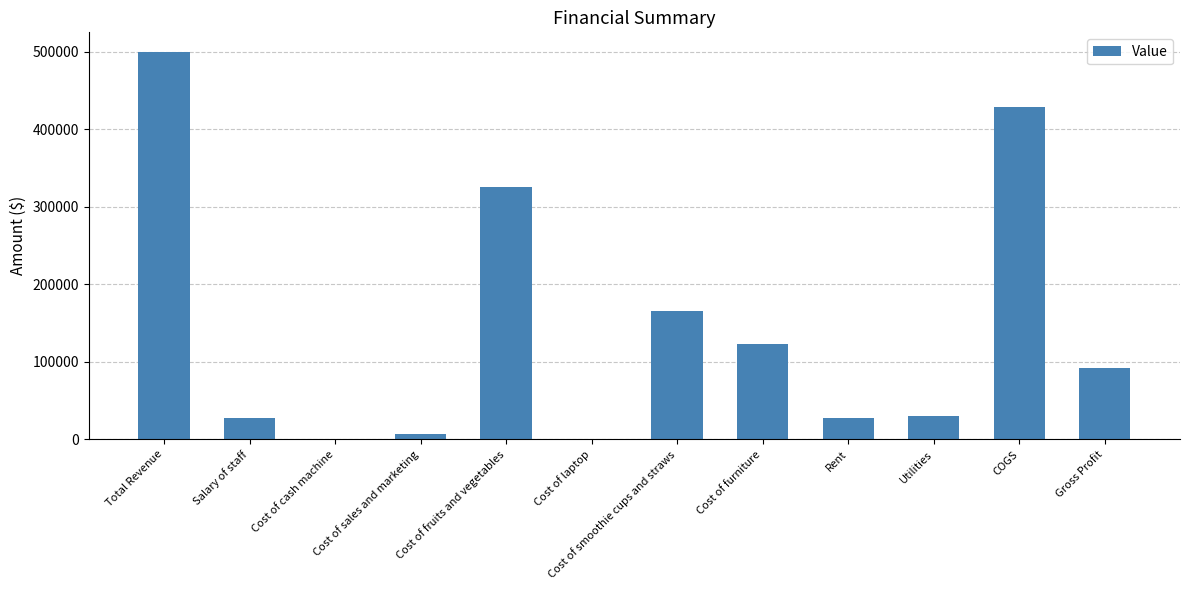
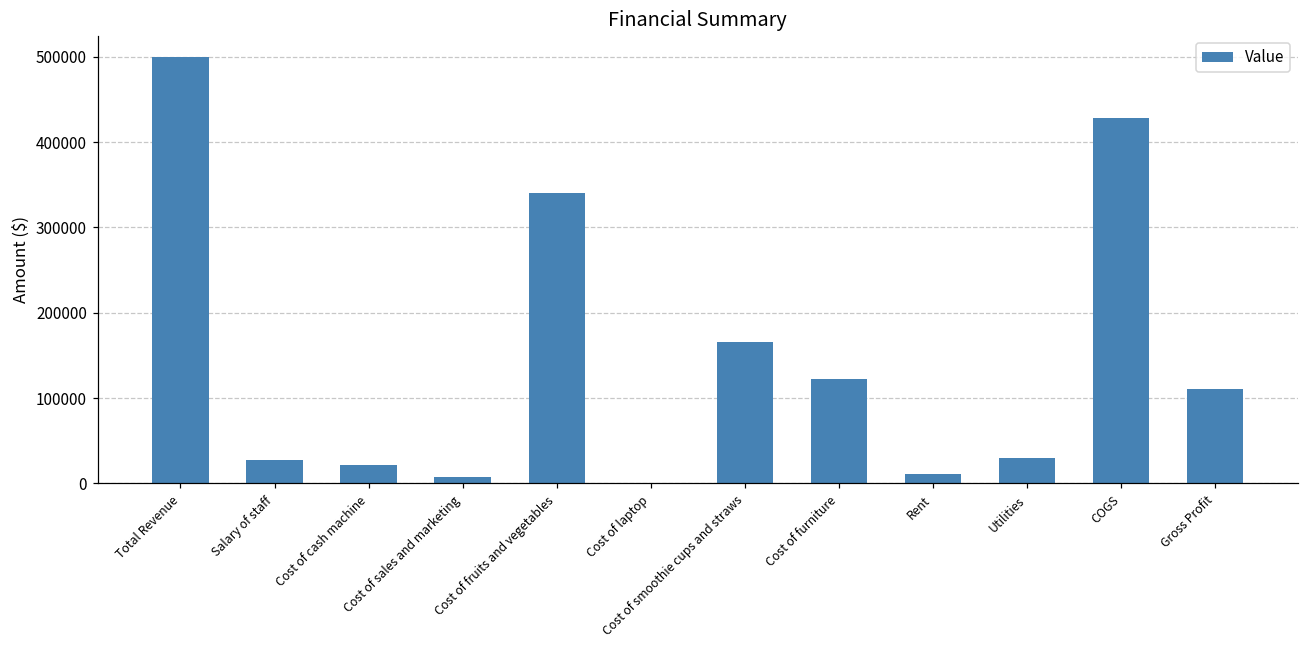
  {
    "Total Revenue": 500000,
    "Salary of staff": 30000,
-   "Cost of cash machine": 0,
+   "Cost of cash machine": 20000,
    "Cost of sales and marketing": 10000,
-   "Cost of fruits and vegetables": 330000,
+   "Cost of fruits and vegetables": 340000,
    "Cost of smoothie cups and straws": 170000,
    "Cost of furniture": 120000,
-   "Rent": 30000,
+   "Rent": 10000,
    "Utilities": 30000,
    "COGS": 430000,
-   "Gross Profit": 90000
+   "Gross Profit": 110000
  }
